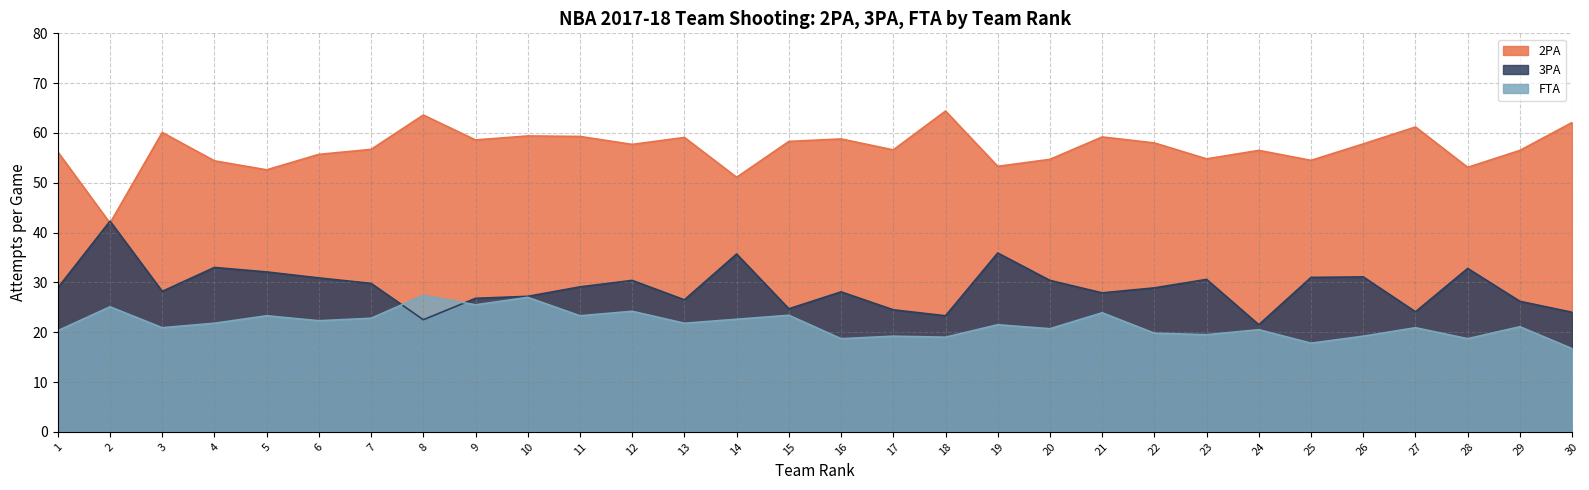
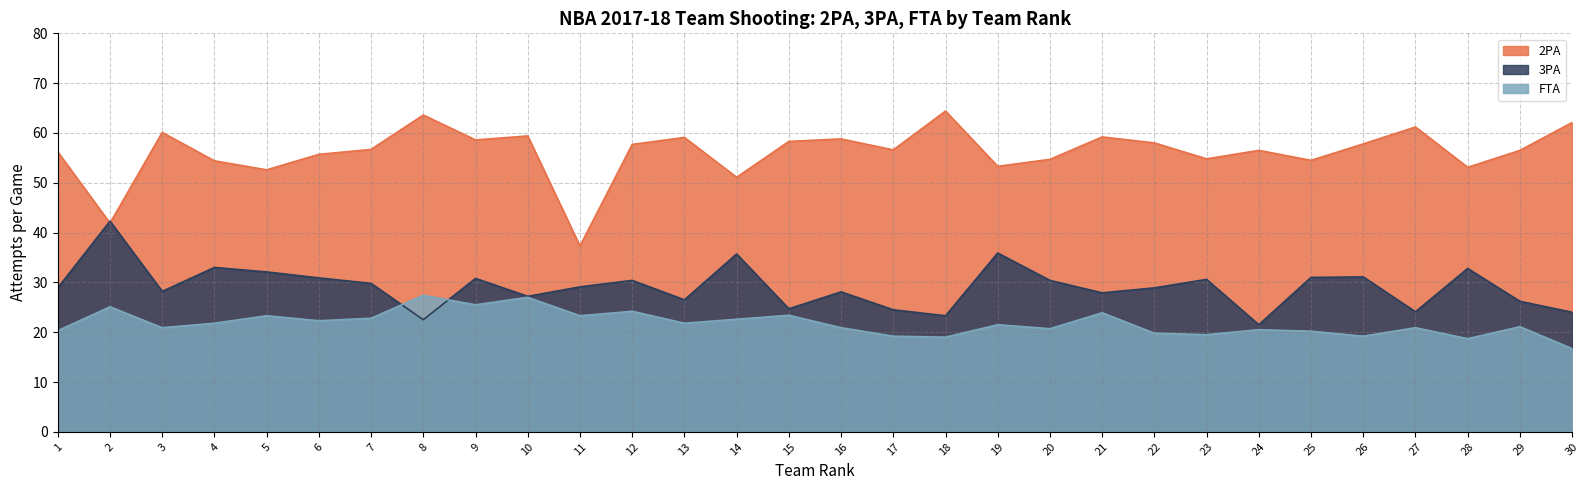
  {
    "2PA": {
      "1": 56,
      "3": 60,
      "4": 54,
      "5": 53,
      "6": 56,
      "7": 57,
      "8": 64,
      "9": 59,
      "10": 59,
-     "11": 59,
+     "11": 37,
      "12": 58,
      "13": 59,
      "14": 51,
      "15": 58,
      "16": 59,
      "17": 57,
      "18": 64,
      "19": 53,
      "20": 55,
      "21": 59,
      "22": 58,
      "23": 55,
      "24": 57,
      "25": 55,
      "26": 58,
      "27": 61,
      "28": 53,
      "29": 57,
      "30": 62
    },
    "3PA": {
      "1": 29,
      "3": 28,
      "4": 33,
      "5": 32,
      "6": 31,
      "7": 30,
      "8": 23,
-     "9": 27,
+     "9": 31,
      "11": 29,
      "12": 30,
      "13": 27,
      "14": 36,
      "15": 25,
      "16": 28,
      "17": 25,
      "18": 23,
      "19": 36,
      "20": 30,
      "21": 28,
      "22": 29,
      "23": 31,
      "24": 22,
      "25": 31,
      "26": 31,
      "27": 24,
      "28": 33,
      "29": 26,
      "30": 24
    },
    "FTA": {
      "1": 20,
      "2": 25,
      "3": 21,
      "4": 22,
      "5": 23,
      "6": 22,
      "7": 23,
      "8": 27,
      "9": 26,
      "11": 23,
      "12": 24,
      "13": 22,
      "14": 23,
      "15": 23,
-     "16": 19,
+     "16": 21,
      "17": 19,
      "18": 19,
      "19": 22,
      "20": 21,
      "21": 24,
      "22": 20,
      "23": 20,
      "24": 21,
-     "25": 18,
+     "25": 20,
      "26": 19,
      "27": 21,
      "28": 19,
      "29": 21,
      "30": 17
    }
  }
